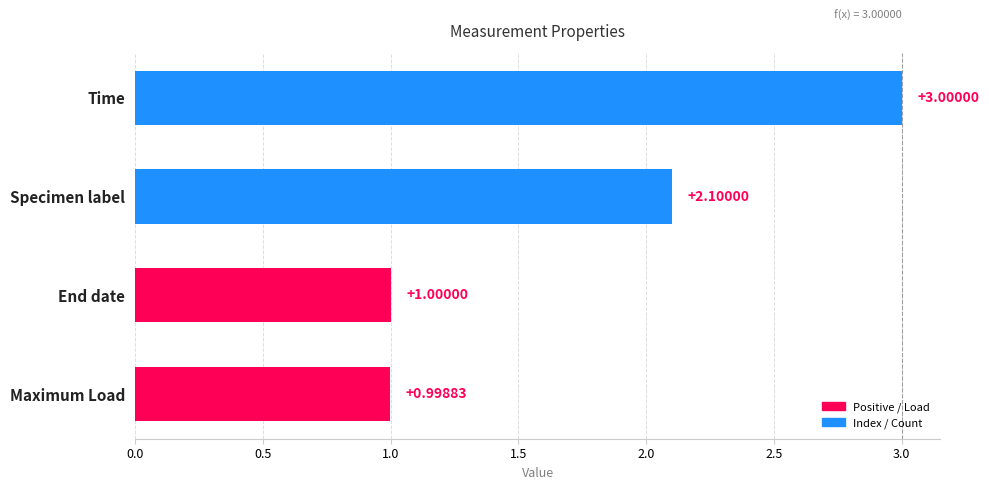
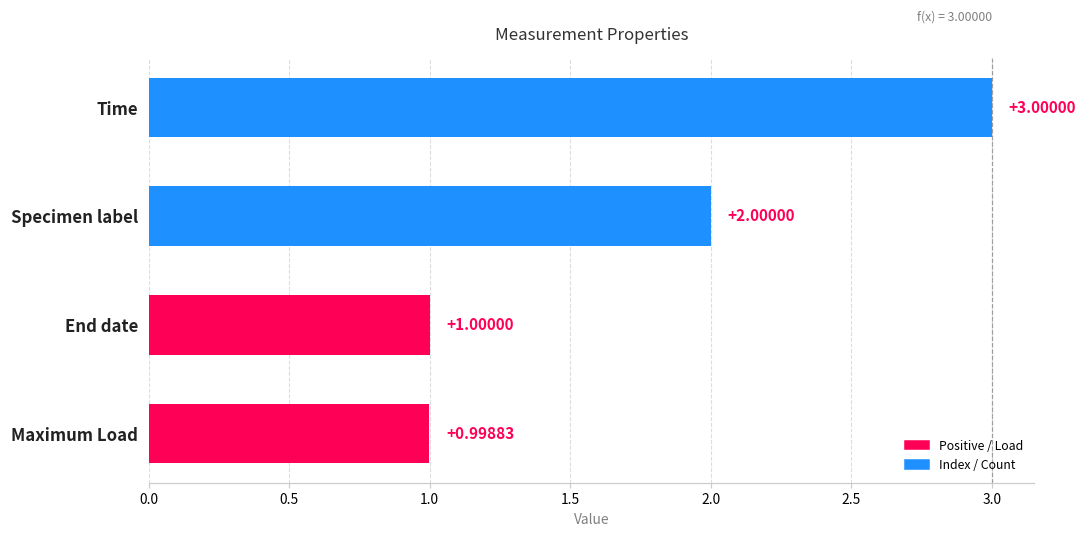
  {
    "Time": "+3.00000",
-   "Specimen label": "+2.10000",
+   "Specimen label": "+2.00000",
    "End date": "+1.00000",
    "Maximum Load": "+0.99883"
  }
